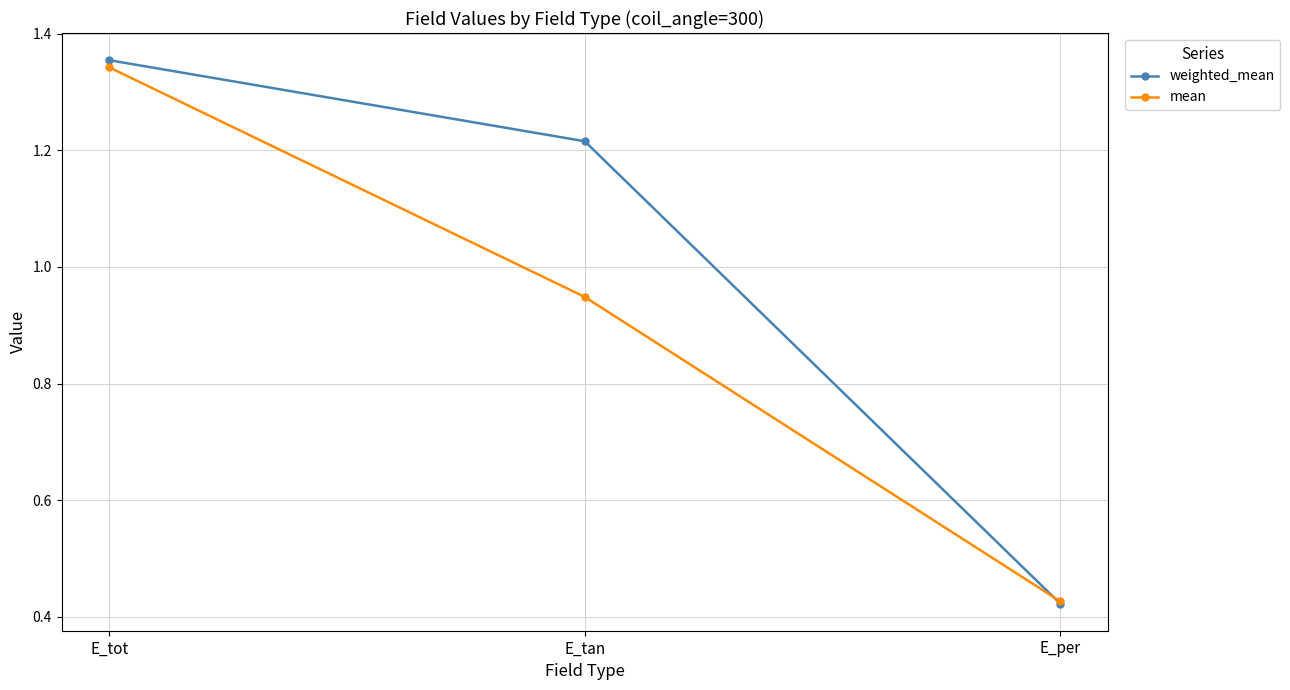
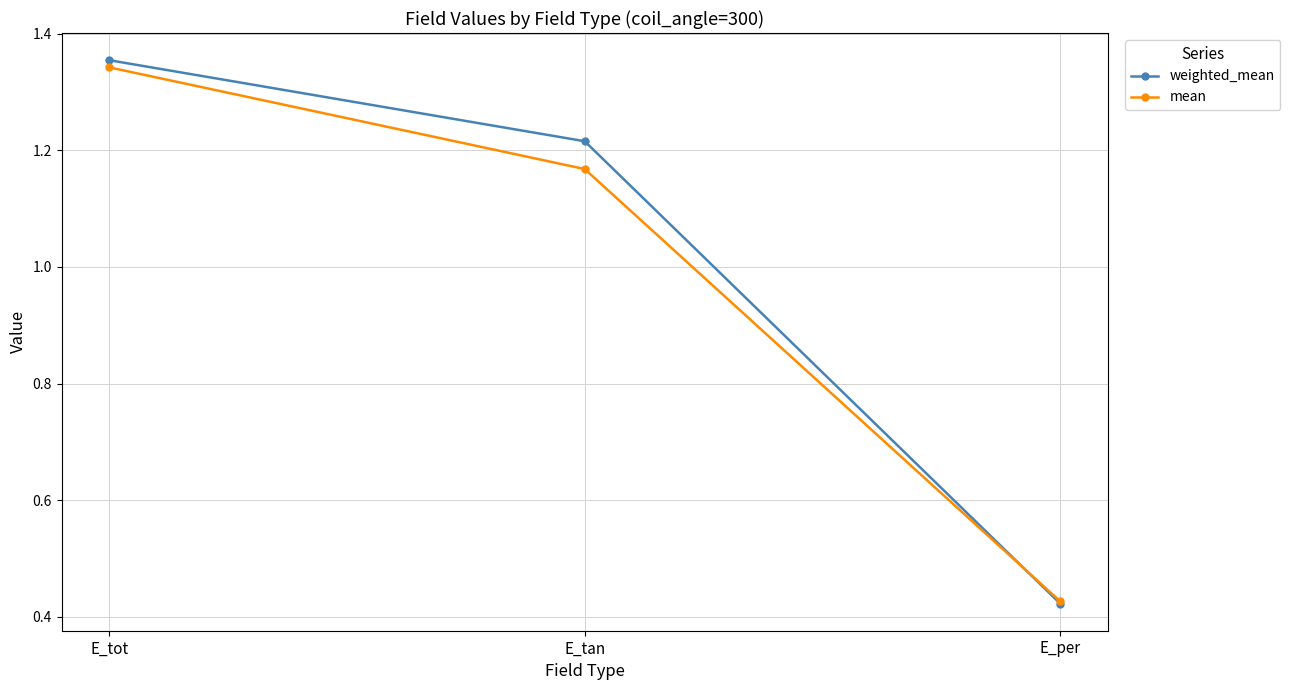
  {
    "weighted_mean": {
      "E_tot": 1.35,
      "E_tan": 1.22
    },
    "mean": {
      "E_tot": 1.34,
-     "E_tan": 0.95
+     "E_tan": 1.17
    }
  }
